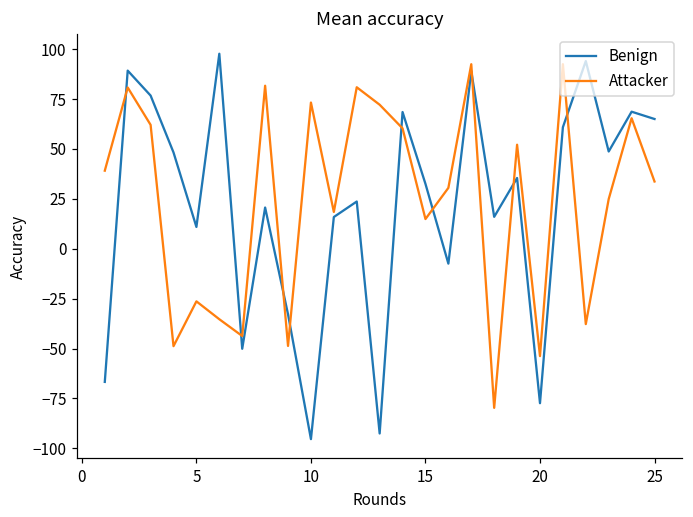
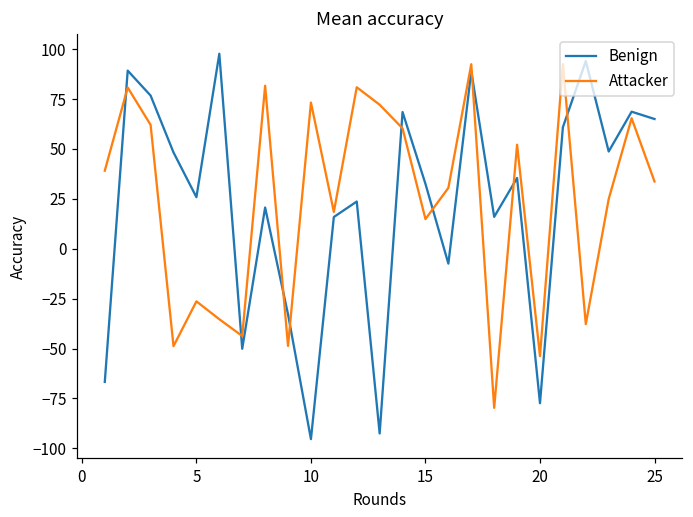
  {
    "Benign": {
-     "5": 11,
+     "5": 26,
      "10": -95,
      "15": 33,
      "20": -77,
      "25": 65
    },
    "Attacker": {
      "5": -26,
      "10": 73,
      "15": 15,
      "20": -54,
      "25": 34
    }
  }
